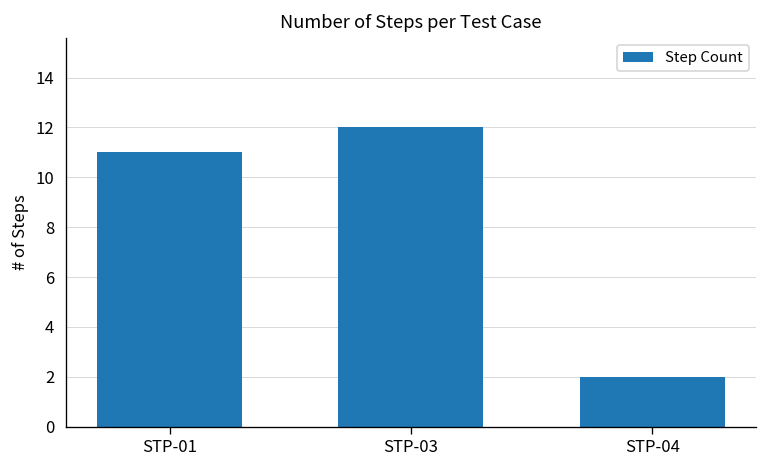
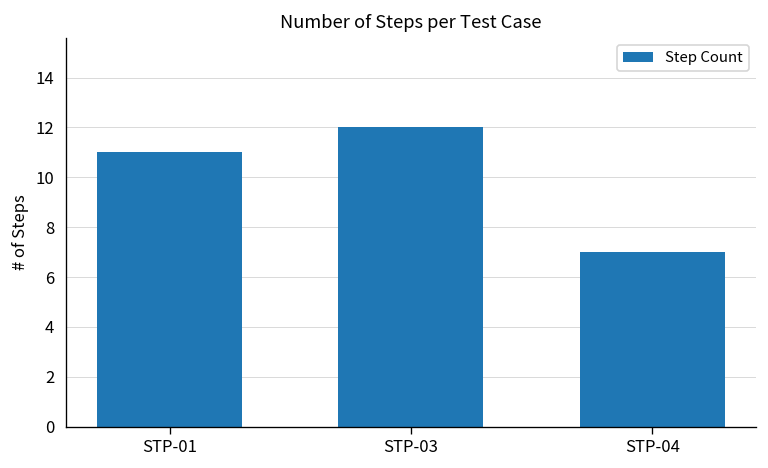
  {
    "STP-01": 11,
    "STP-03": 12,
-   "STP-04": 2
+   "STP-04": 7
  }
